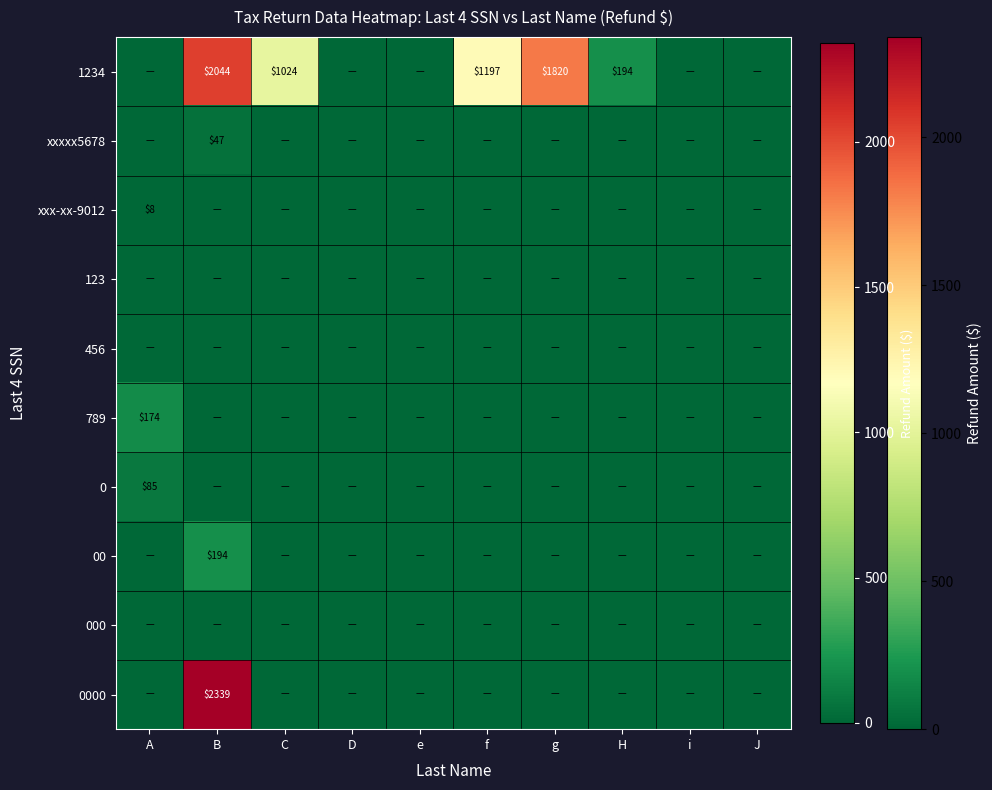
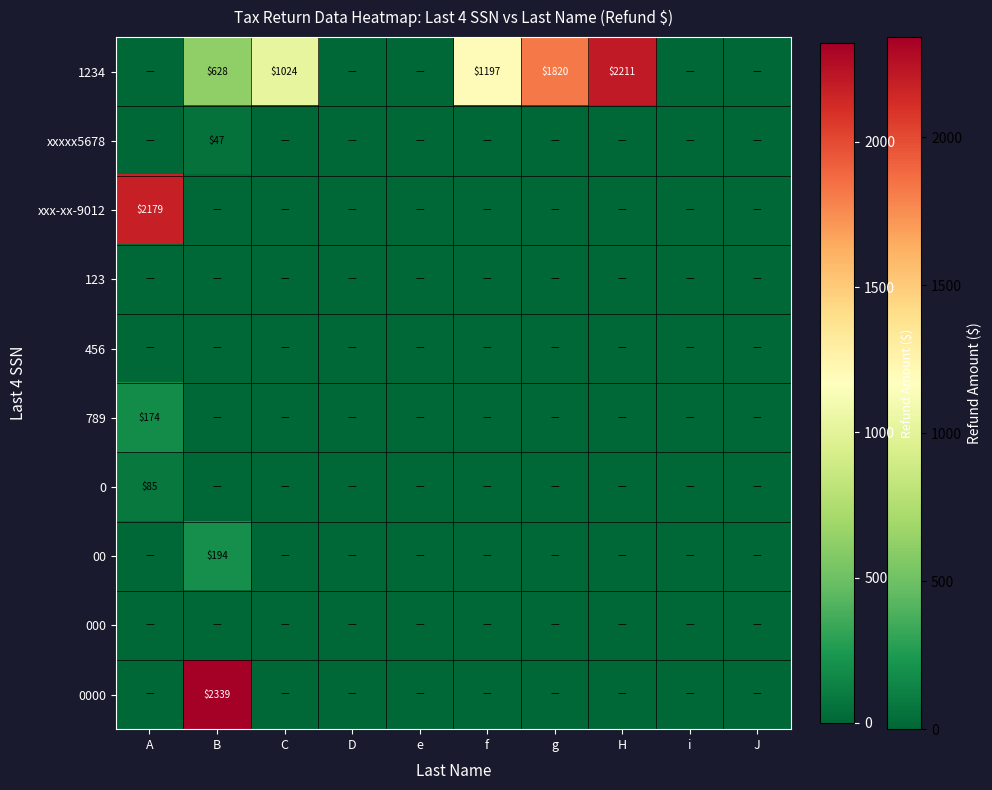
  {
    "1234": {
-     "B": "$2044",
+     "B": "$628",
      "C": "$1024",
      "f": "$1197",
      "g": "$1820",
-     "H": "$194"
+     "H": "$2211"
    },
    "xxxxx5678": {
      "B": "$47"
    },
    "xxx-xx-9012": {
-     "A": "$8"
+     "A": "$2179"
    },
    "789": {
      "A": "$174"
    },
    "0": {
      "A": "$85"
    },
    "00": {
      "B": "$194"
    },
    "0000": {
      "B": "$2339"
    }
  }
